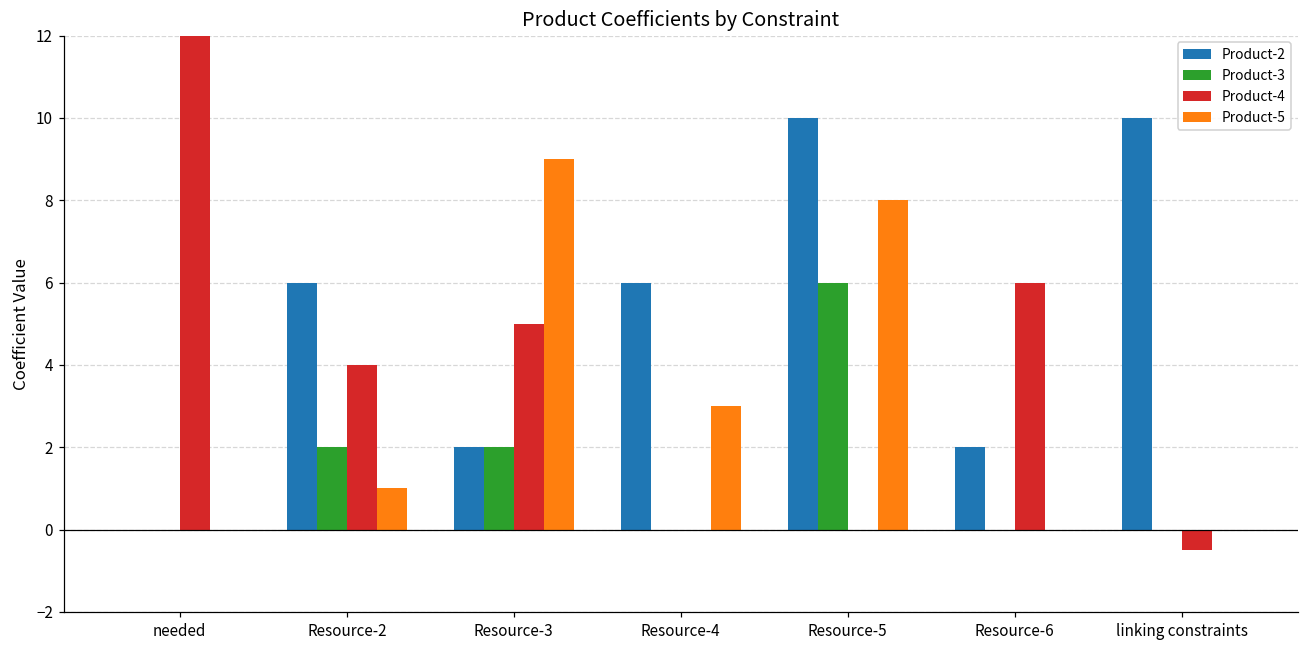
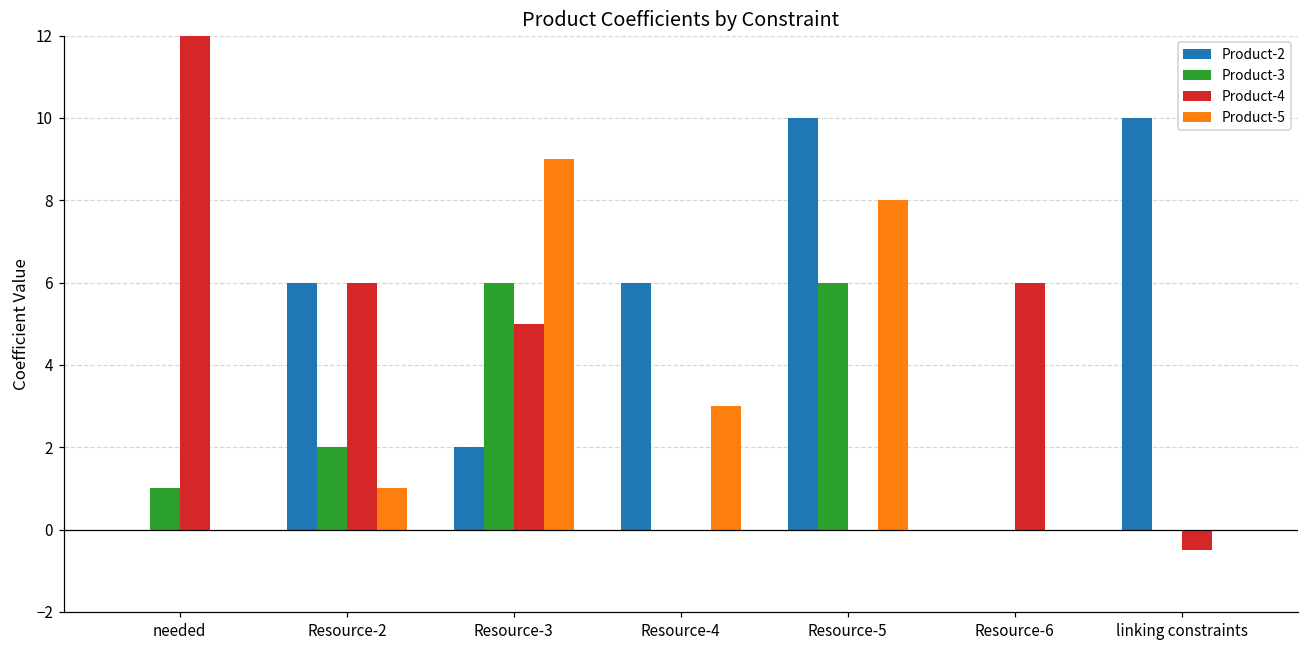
  {
    "Product-2": {
      "needed": 0,
      "Resource-2": 6,
      "Resource-3": 2,
      "Resource-4": 6,
      "Resource-5": 10,
-     "Resource-6": 2,
+     "Resource-6": 0,
      "linking constraints": 10
    },
    "Product-3": {
-     "needed": 0,
+     "needed": 1,
      "Resource-2": 2,
-     "Resource-3": 2,
+     "Resource-3": 6,
      "Resource-4": 0,
      "Resource-5": 6,
      "Resource-6": 0,
      "linking constraints": 0
    },
    "Product-4": {
-     "Resource-2": 4,
+     "Resource-2": 6,
      "Resource-3": 5,
      "Resource-4": 0,
      "Resource-5": 0,
      "Resource-6": 6,
      "linking constraints": -0.5
    },
    "Product-5": {
      "needed": 0,
      "Resource-2": 1,
      "Resource-3": 9,
      "Resource-4": 3,
      "Resource-5": 8,
      "Resource-6": 0,
      "linking constraints": 0
    }
  }
